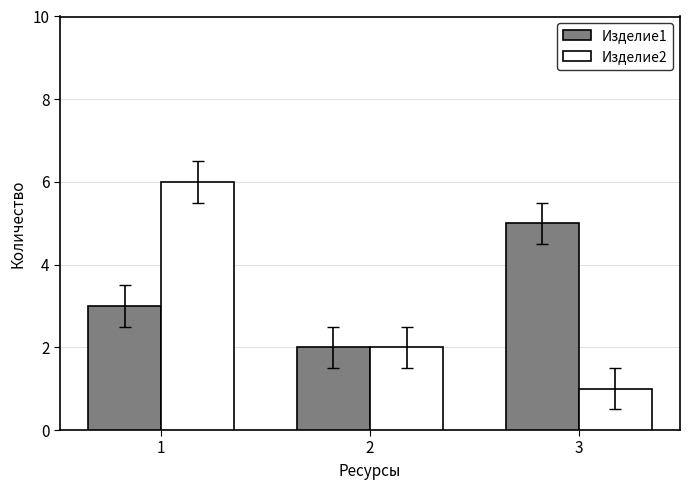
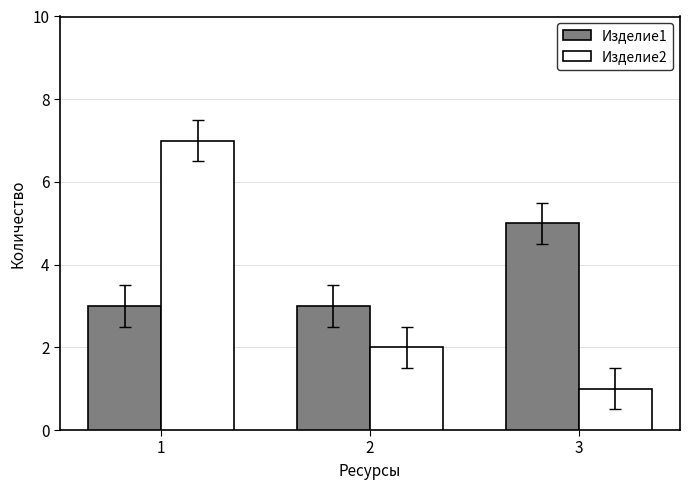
  {
    "Изделие1": {
      "1": 3,
-     "2": 2,
+     "2": 3,
      "3": 5
    },
    "Изделие2": {
-     "1": 6,
+     "1": 7,
      "2": 2,
      "3": 1
    }
  }
